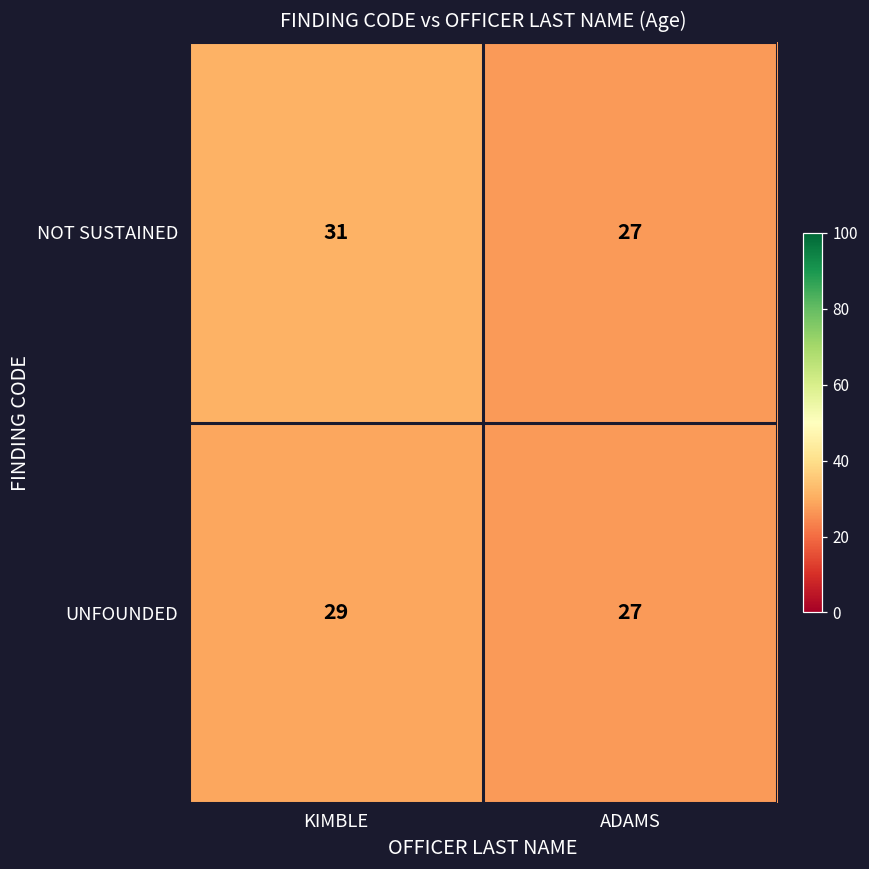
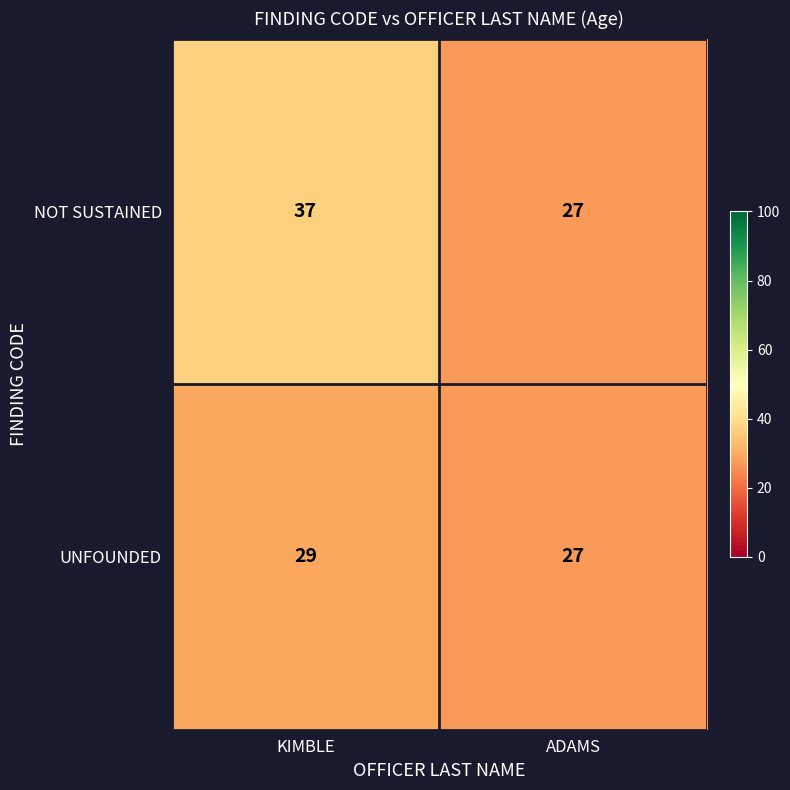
  {
    "NOT SUSTAINED": {
-     "KIMBLE": 31,
+     "KIMBLE": 37,
      "ADAMS": 27
    },
    "UNFOUNDED": {
      "KIMBLE": 29,
      "ADAMS": 27
    }
  }
